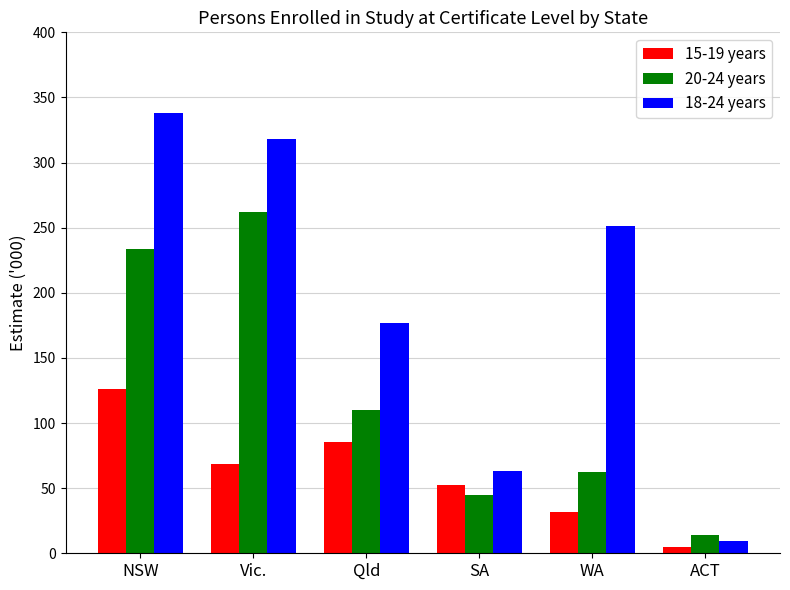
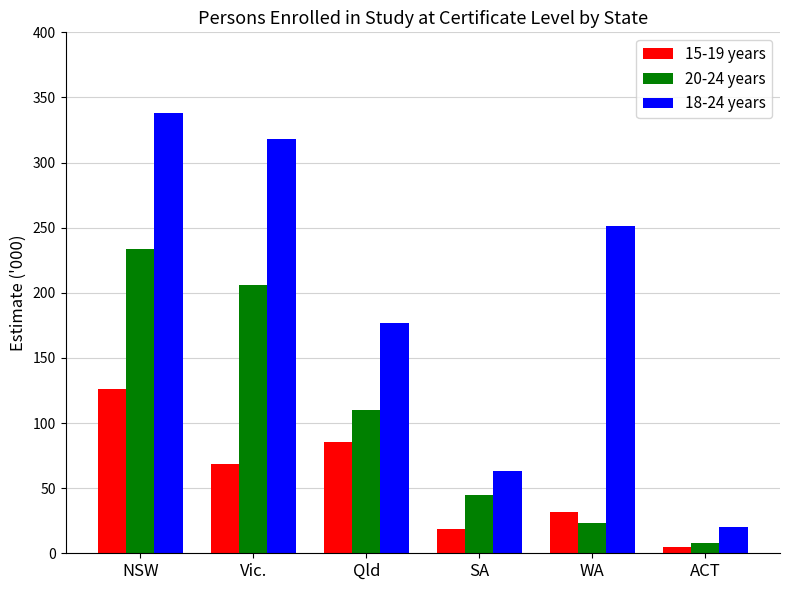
  {
    "15-19 years": {
      "NSW": 126,
      "Vic.": 69,
      "Qld": 86,
-     "SA": 52,
+     "SA": 18,
      "WA": 32,
      "ACT": 5
    },
    "20-24 years": {
      "NSW": 234,
-     "Vic.": 262,
+     "Vic.": 206,
      "Qld": 110,
      "SA": 44,
-     "WA": 63,
-     "ACT": 14
+     "WA": 23,
+     "ACT": 8
    },
    "18-24 years": {
      "NSW": 338,
      "Vic.": 318,
      "Qld": 177,
      "SA": 63,
      "WA": 251,
-     "ACT": 10
+     "ACT": 20
    }
  }
